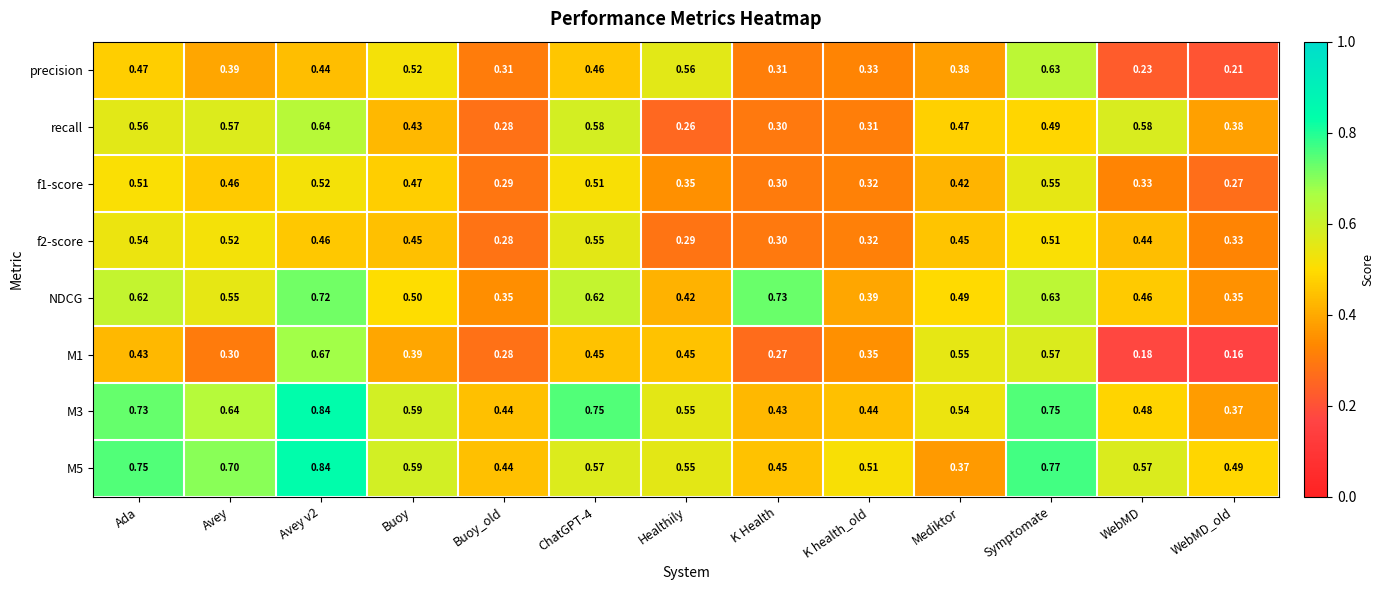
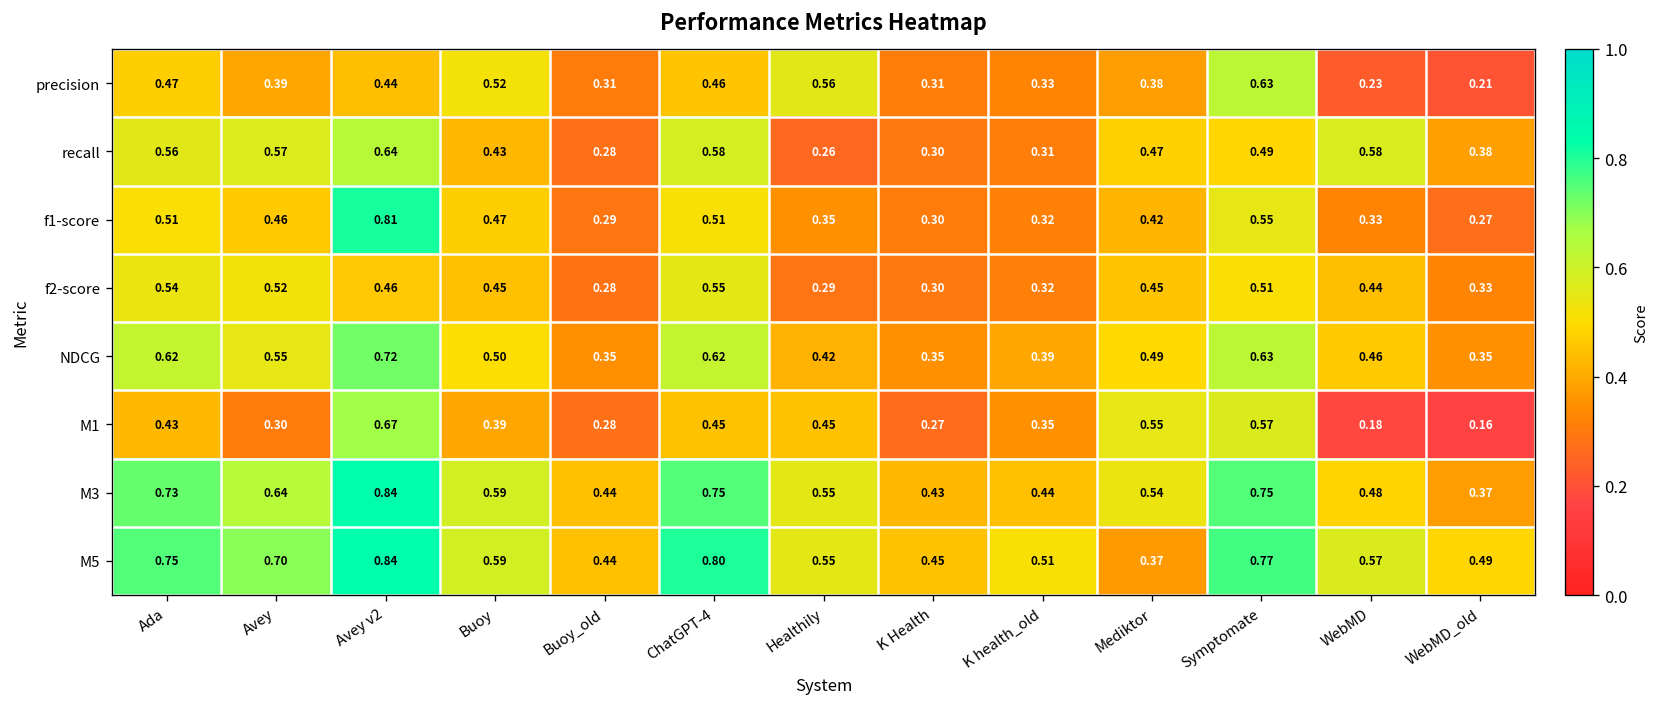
  {
    "precision": {
      "Ada": 0.47,
      "Avey": 0.39,
      "Avey v2": 0.44,
      "Buoy": 0.52,
      "Buoy_old": 0.31,
      "ChatGPT-4": 0.46,
      "Healthily": 0.56,
      "K Health": 0.31,
      "K health_old": 0.33,
      "Mediktor": 0.38,
      "Symptomate": 0.63,
      "WebMD": 0.23,
      "WebMD_old": 0.21
    },
    "recall": {
      "Ada": 0.56,
      "Avey": 0.57,
      "Avey v2": 0.64,
      "Buoy": 0.43,
      "Buoy_old": 0.28,
      "ChatGPT-4": 0.58,
      "Healthily": 0.26,
      "K Health": 0.30,
      "K health_old": 0.31,
      "Mediktor": 0.47,
      "Symptomate": 0.49,
      "WebMD": 0.58,
      "WebMD_old": 0.38
    },
    "f1-score": {
      "Ada": 0.51,
      "Avey": 0.46,
-     "Avey v2": 0.52,
+     "Avey v2": 0.81,
      "Buoy": 0.47,
      "Buoy_old": 0.29,
      "ChatGPT-4": 0.51,
      "Healthily": 0.35,
      "K Health": 0.30,
      "K health_old": 0.32,
      "Mediktor": 0.42,
      "Symptomate": 0.55,
      "WebMD": 0.33,
      "WebMD_old": 0.27
    },
    "f2-score": {
      "Ada": 0.54,
      "Avey": 0.52,
      "Avey v2": 0.46,
      "Buoy": 0.45,
      "Buoy_old": 0.28,
      "ChatGPT-4": 0.55,
      "Healthily": 0.29,
      "K Health": 0.30,
      "K health_old": 0.32,
      "Mediktor": 0.45,
      "Symptomate": 0.51,
      "WebMD": 0.44,
      "WebMD_old": 0.33
    },
    "NDCG": {
      "Ada": 0.62,
      "Avey": 0.55,
      "Avey v2": 0.72,
      "Buoy": 0.50,
      "Buoy_old": 0.35,
      "ChatGPT-4": 0.62,
      "Healthily": 0.42,
-     "K Health": 0.73,
+     "K Health": 0.35,
      "K health_old": 0.39,
      "Mediktor": 0.49,
      "Symptomate": 0.63,
      "WebMD": 0.46,
      "WebMD_old": 0.35
    },
    "M1": {
      "Ada": 0.43,
      "Avey": 0.30,
      "Avey v2": 0.67,
      "Buoy": 0.39,
      "Buoy_old": 0.28,
      "ChatGPT-4": 0.45,
      "Healthily": 0.45,
      "K Health": 0.27,
      "K health_old": 0.35,
      "Mediktor": 0.55,
      "Symptomate": 0.57,
      "WebMD": 0.18,
      "WebMD_old": 0.16
    },
    "M3": {
      "Ada": 0.73,
      "Avey": 0.64,
      "Avey v2": 0.84,
      "Buoy": 0.59,
      "Buoy_old": 0.44,
      "ChatGPT-4": 0.75,
      "Healthily": 0.55,
      "K Health": 0.43,
      "K health_old": 0.44,
      "Mediktor": 0.54,
      "Symptomate": 0.75,
      "WebMD": 0.48,
      "WebMD_old": 0.37
    },
    "M5": {
      "Ada": 0.75,
      "Avey": 0.70,
      "Avey v2": 0.84,
      "Buoy": 0.59,
      "Buoy_old": 0.44,
-     "ChatGPT-4": 0.57,
+     "ChatGPT-4": 0.80,
      "Healthily": 0.55,
      "K Health": 0.45,
      "K health_old": 0.51,
      "Mediktor": 0.37,
      "Symptomate": 0.77,
      "WebMD": 0.57,
      "WebMD_old": 0.49
    }
  }
